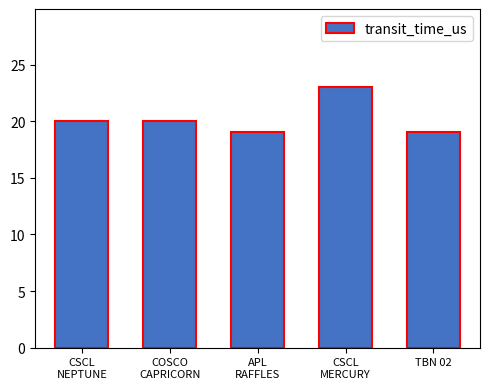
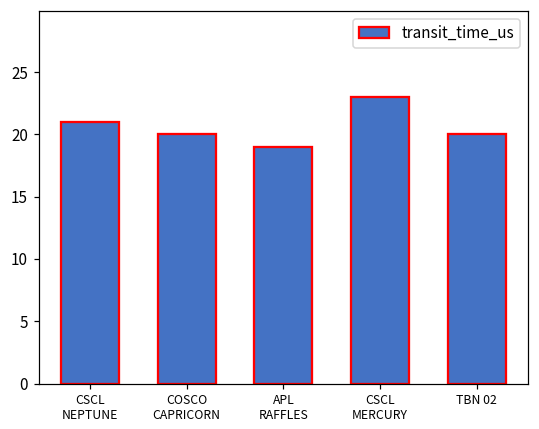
  {
-   "CSCL NEPTUNE": 20,
+   "CSCL NEPTUNE": 21,
    "COSCO CAPRICORN": 20,
    "APL RAFFLES": 19,
    "CSCL MERCURY": 23,
-   "TBN 02": 19
+   "TBN 02": 20
  }
